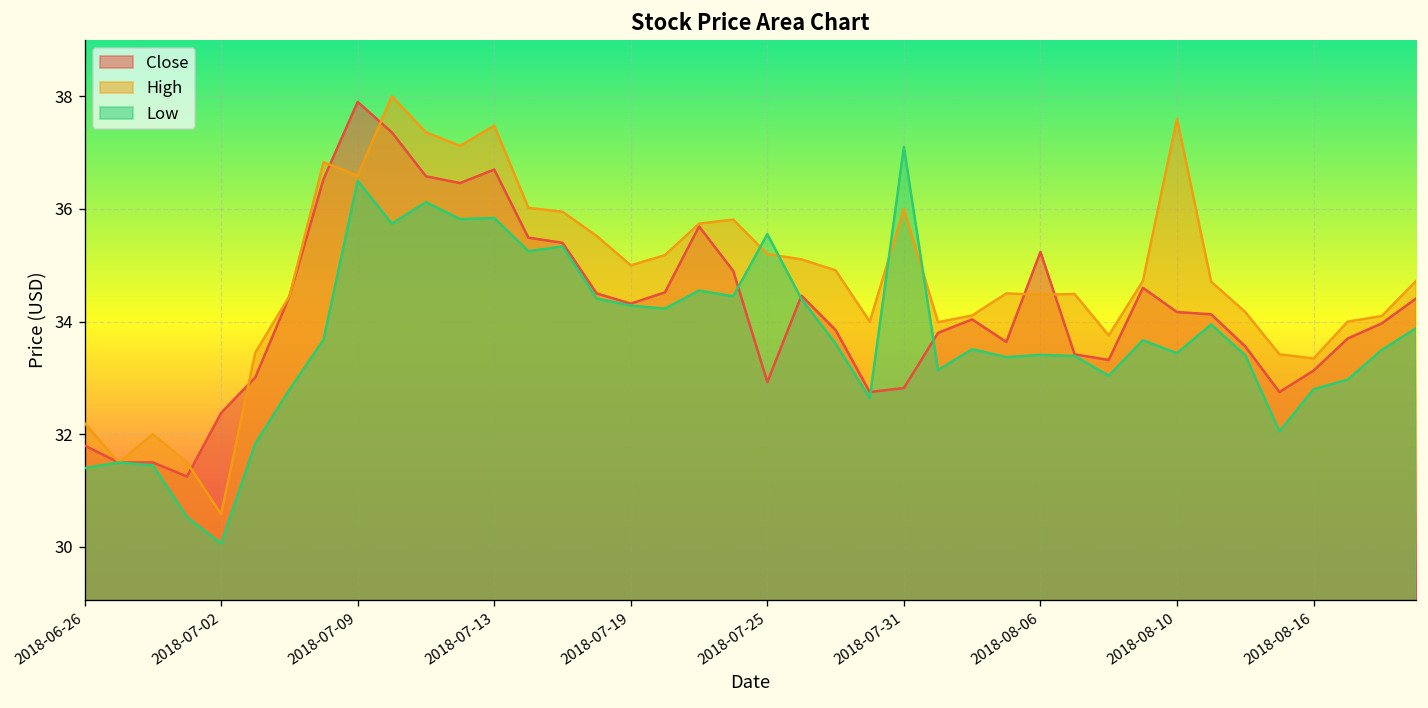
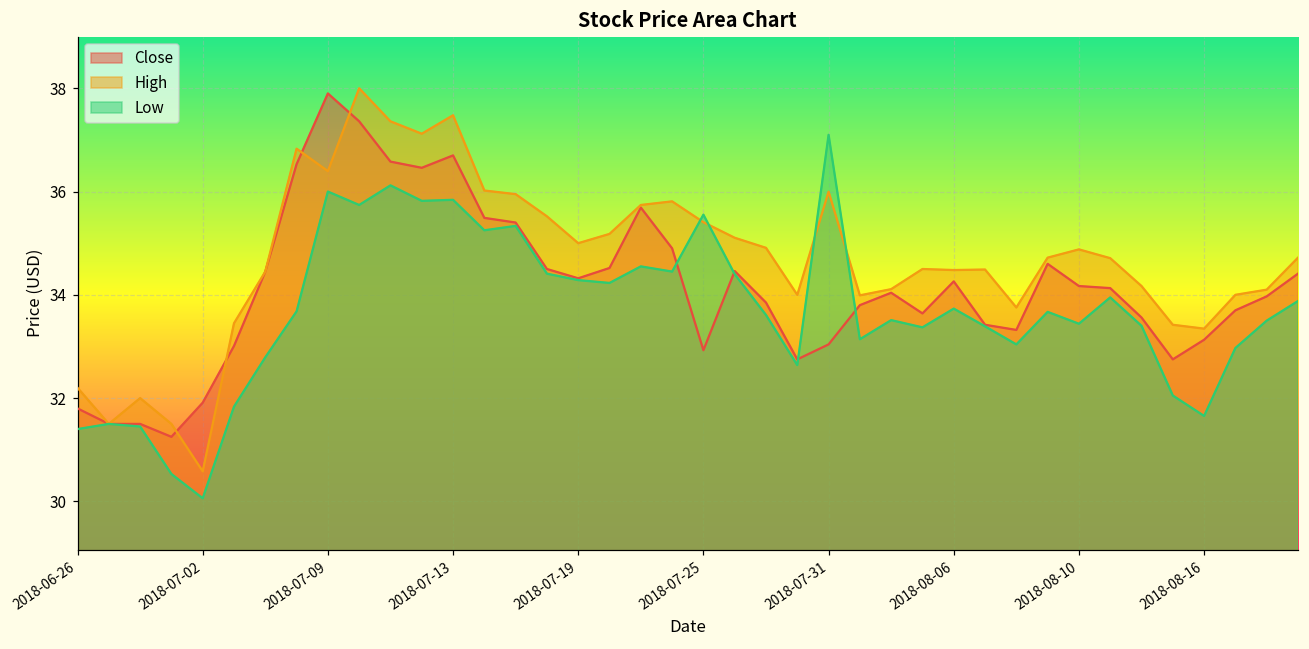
  {
    "Close": {
      "2018-06-26": 31.8,
-     "2018-07-02": 32.4,
+     "2018-07-02": 31.9,
      "2018-07-09": 37.9,
      "2018-07-13": 36.7,
      "2018-07-25": 32.9,
-     "2018-07-31": 32.8,
-     "2018-08-06": 35.2,
+     "2018-07-31": 33.0,
+     "2018-08-06": 34.3,
      "2018-08-10": 34.2,
      "2018-08-16": 33.1
    },
    "High": {
      "2018-06-26": 32.2,
      "2018-07-02": 30.6,
-     "2018-07-09": 36.6,
+     "2018-07-09": 36.4,
      "2018-07-13": 37.5,
      "2018-07-19": 35.0,
-     "2018-07-25": 35.2,
+     "2018-07-25": 35.4,
      "2018-07-31": 36.0,
      "2018-08-06": 34.5,
-     "2018-08-10": 37.6,
+     "2018-08-10": 34.9,
      "2018-08-16": 33.3
    },
    "Low": {
      "2018-06-26": 31.4,
      "2018-07-02": 30.1,
-     "2018-07-09": 36.5,
+     "2018-07-09": 36.0,
      "2018-07-13": 35.8,
      "2018-07-25": 35.6,
      "2018-07-31": 37.1,
-     "2018-08-06": 33.4,
+     "2018-08-06": 33.7,
      "2018-08-10": 33.4,
-     "2018-08-16": 32.8
+     "2018-08-16": 31.7
    }
  }
